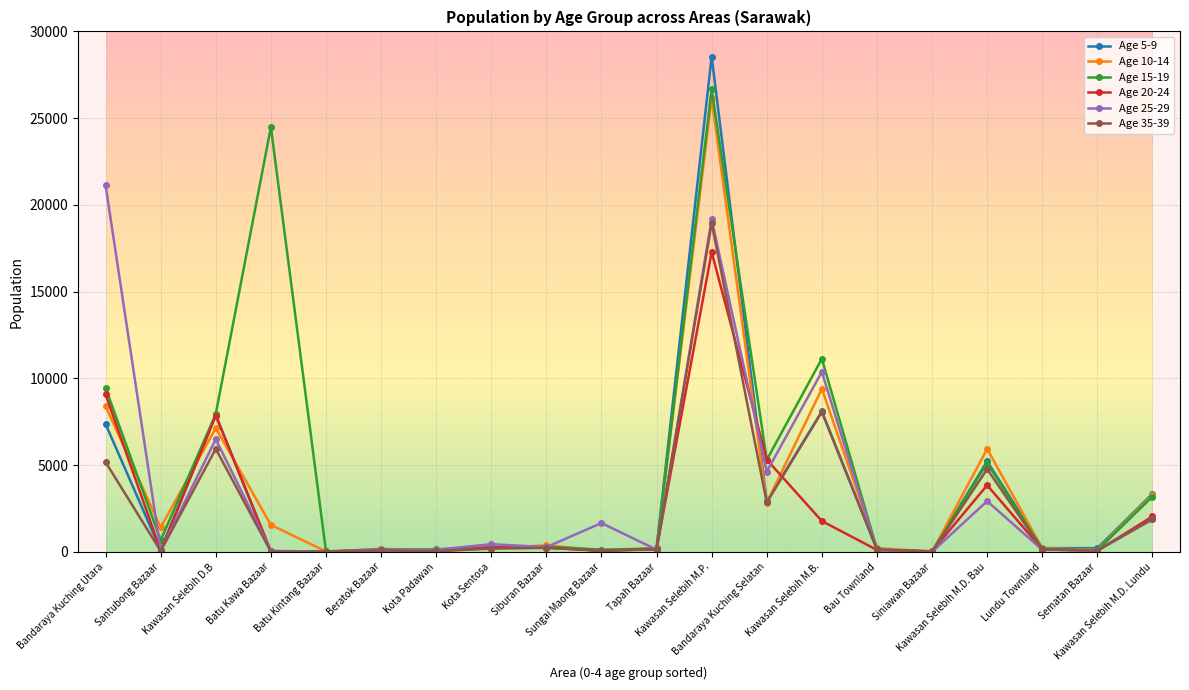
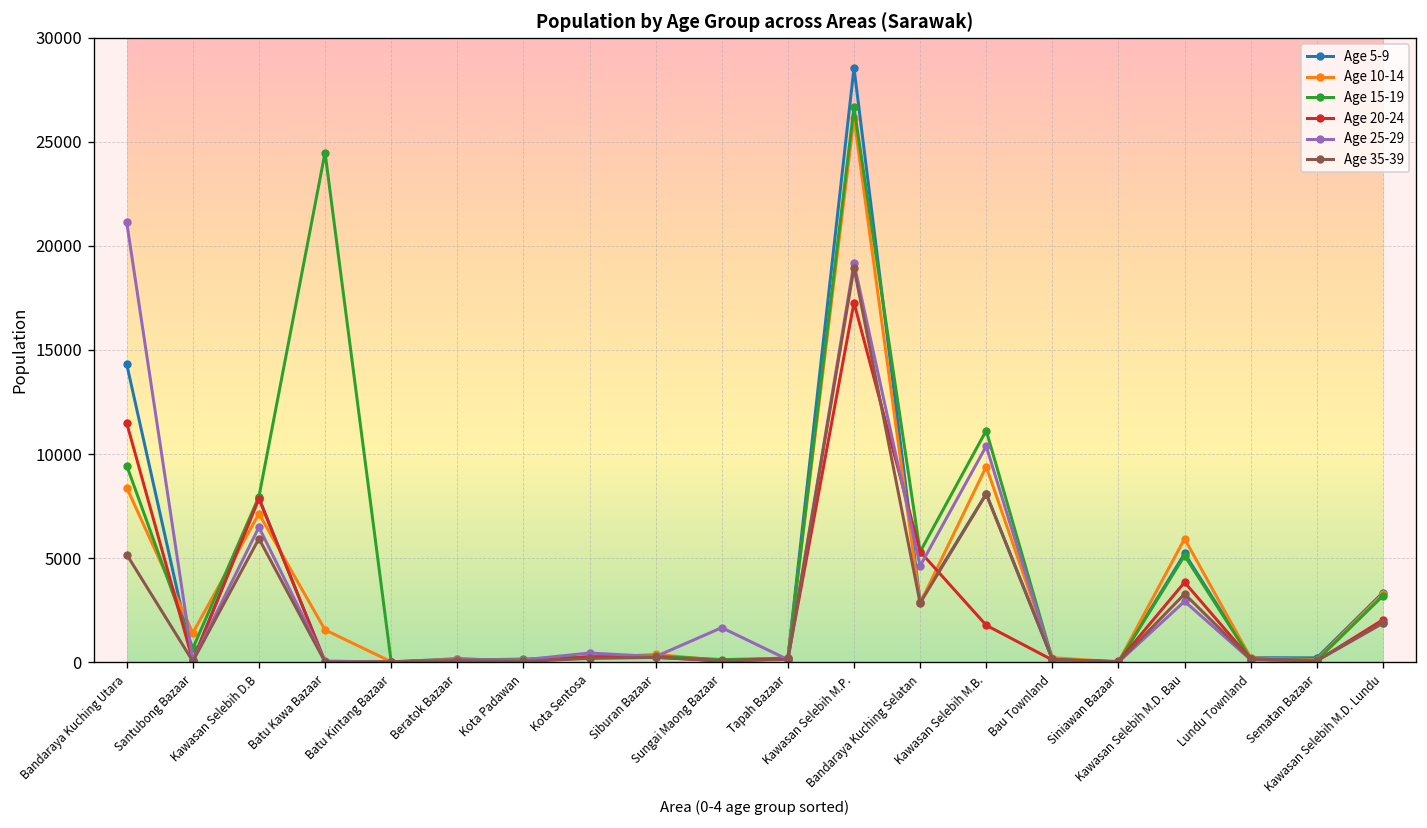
  {
    "Age 5-9": {
-     "Bandaraya Kuching Utara": 7400,
+     "Bandaraya Kuching Utara": 14300,
      "Kawasan Selebih M.P.": 28500
    },
    "Age 10-14": {
      "Bandaraya Kuching Utara": 8400,
      "Santubong Bazaar": 1400,
      "Kawasan Selebih D.B": 7100,
      "Batu Kawa Bazaar": 1600,
      "Kawasan Selebih M.P.": 26100,
      "Kawasan Selebih M.B.": 9400,
      "Kawasan Selebih M.D. Bau": 5900
    },
    "Age 15-19": {
      "Bandaraya Kuching Utara": 9500,
      "Santubong Bazaar": 700,
      "Batu Kawa Bazaar": 24500,
      "Kawasan Selebih M.P.": 26700,
      "Kawasan Selebih M.B.": 11100
    },
    "Age 20-24": {
-     "Bandaraya Kuching Utara": 9100,
+     "Bandaraya Kuching Utara": 11500,
      "Kawasan Selebih M.P.": 17300,
      "Kawasan Selebih M.B.": 1800,
      "Kawasan Selebih M.D. Bau": 3800
    },
    "Age 25-29": {
      "Bandaraya Kuching Utara": 21100,
      "Kawasan Selebih D.B": 6500,
      "Kota Sentosa": 400,
      "Sungai Maong Bazaar": 1700,
      "Kawasan Selebih M.P.": 19200,
      "Bandaraya Kuching Selatan": 4600,
      "Kawasan Selebih M.B.": 10400,
      "Kawasan Selebih M.D. Bau": 2900
    },
    "Age 35-39": {
      "Bandaraya Kuching Utara": 5200,
      "Kawasan Selebih D.B": 5900,
      "Kawasan Selebih M.P.": 18900,
-     "Kawasan Selebih M.D. Bau": 4800
+     "Kawasan Selebih M.D. Bau": 3300
    }
  }
